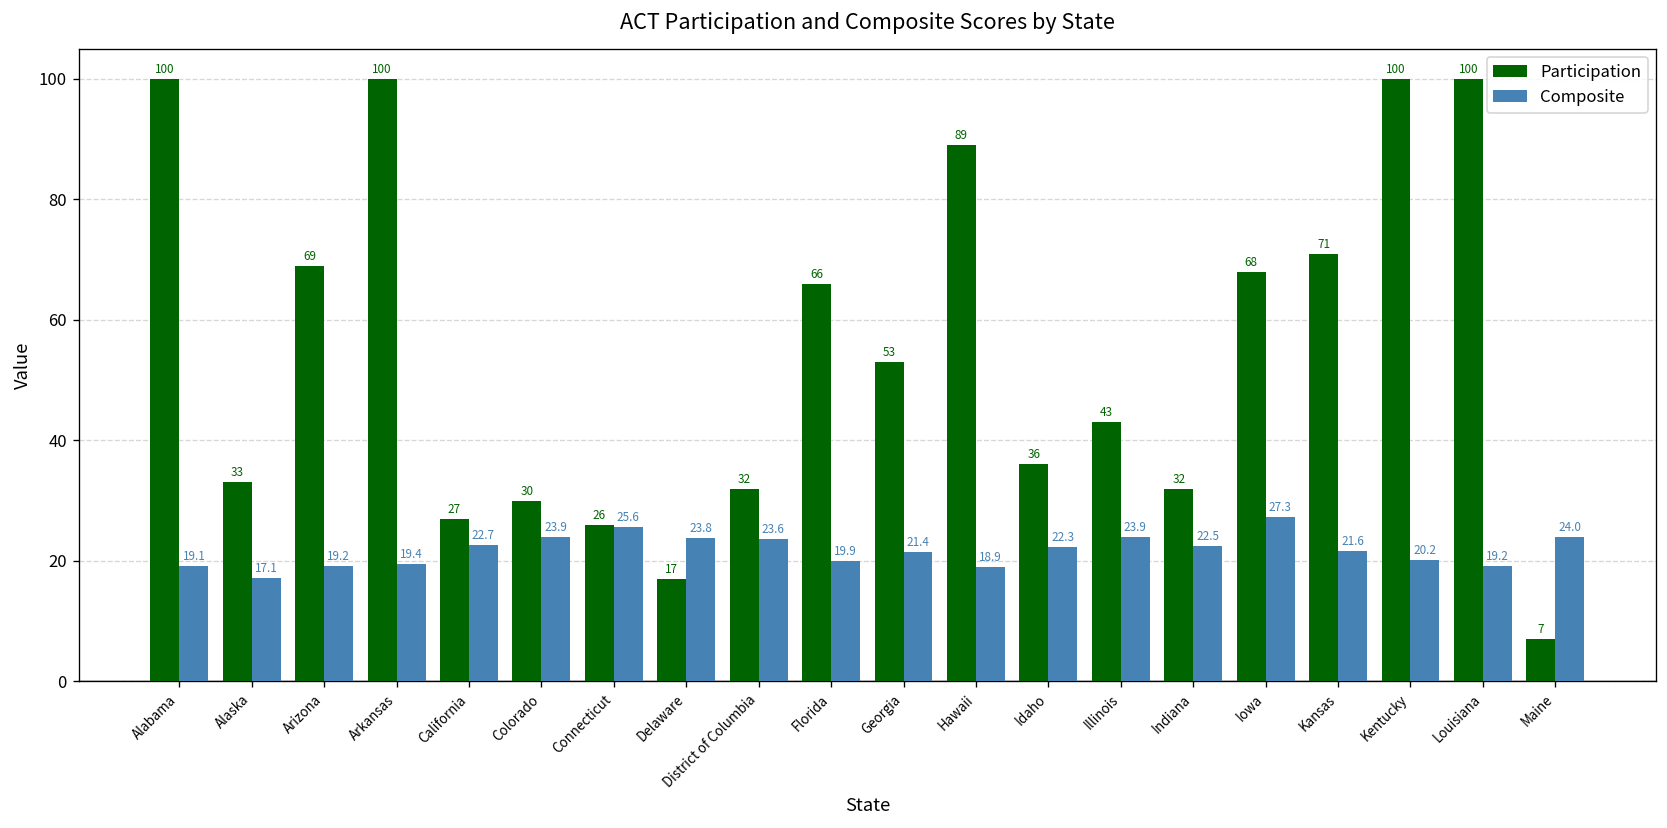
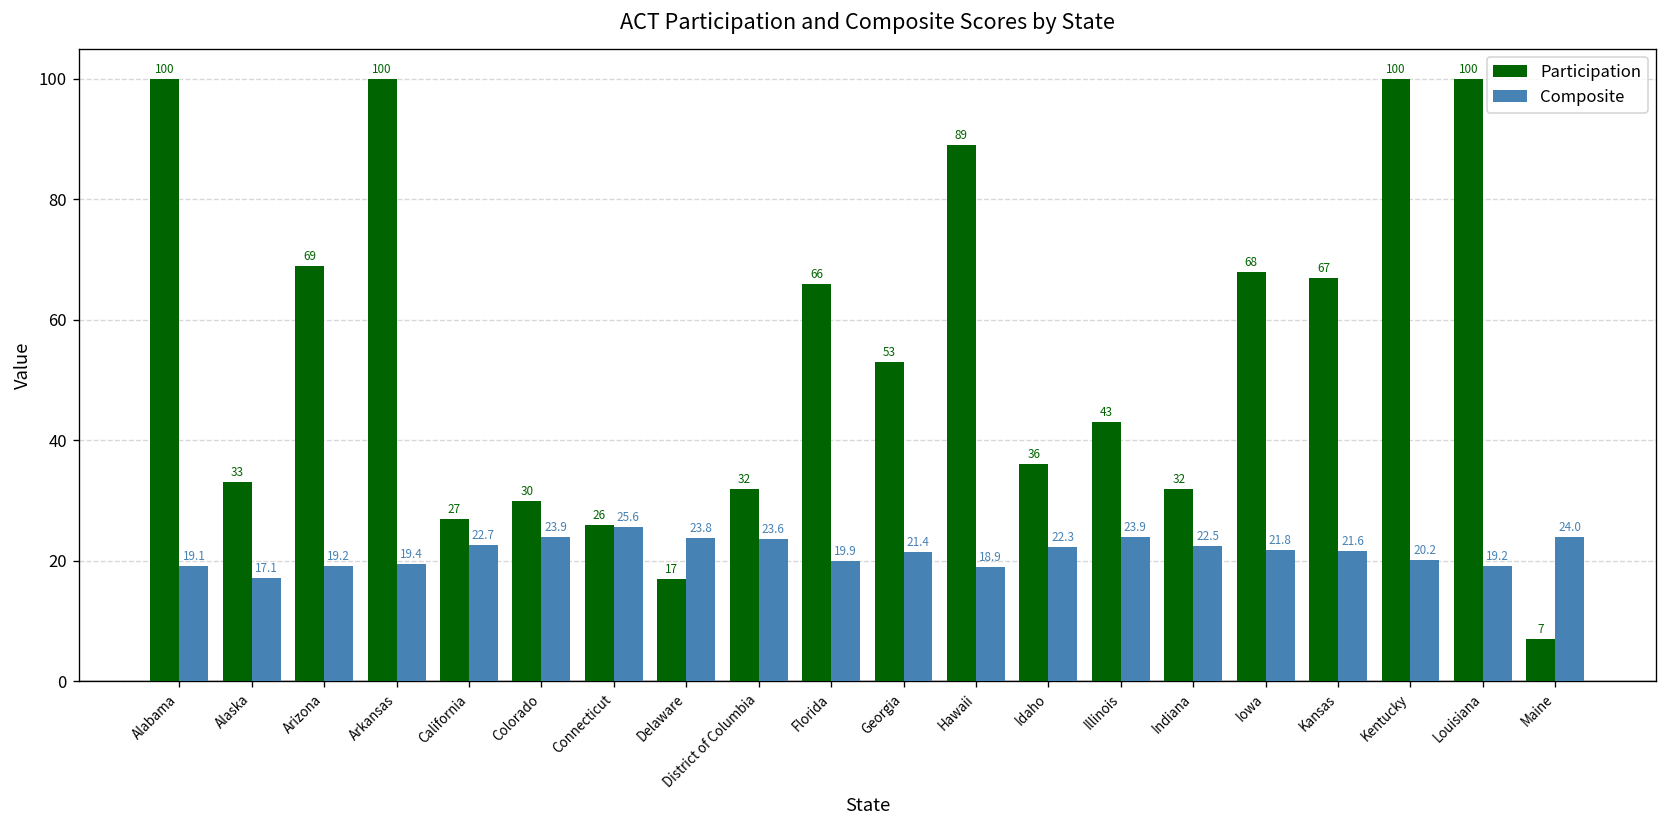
  {
    "Participation": {
      "Alabama": 100,
      "Alaska": 33,
      "Arizona": 69,
      "Arkansas": 100,
      "California": 27,
      "Colorado": 30,
      "Connecticut": 26,
      "Delaware": 17,
      "District of Columbia": 32,
      "Florida": 66,
      "Georgia": 53,
      "Hawaii": 89,
      "Idaho": 36,
      "Illinois": 43,
      "Indiana": 32,
      "Iowa": 68,
-     "Kansas": 71,
+     "Kansas": 67,
      "Kentucky": 100,
      "Louisiana": 100,
      "Maine": 7
    },
    "Composite": {
      "Alabama": 19.1,
      "Alaska": 17.1,
      "Arizona": 19.2,
      "Arkansas": 19.4,
      "California": 22.7,
      "Colorado": 23.9,
      "Connecticut": 25.6,
      "Delaware": 23.8,
      "District of Columbia": 23.6,
      "Florida": 19.9,
      "Georgia": 21.4,
      "Hawaii": 18.9,
      "Idaho": 22.3,
      "Illinois": 23.9,
      "Indiana": 22.5,
-     "Iowa": 27.3,
+     "Iowa": 21.8,
      "Kansas": 21.6,
      "Kentucky": 20.2,
      "Louisiana": 19.2,
      "Maine": 24.0
    }
  }
